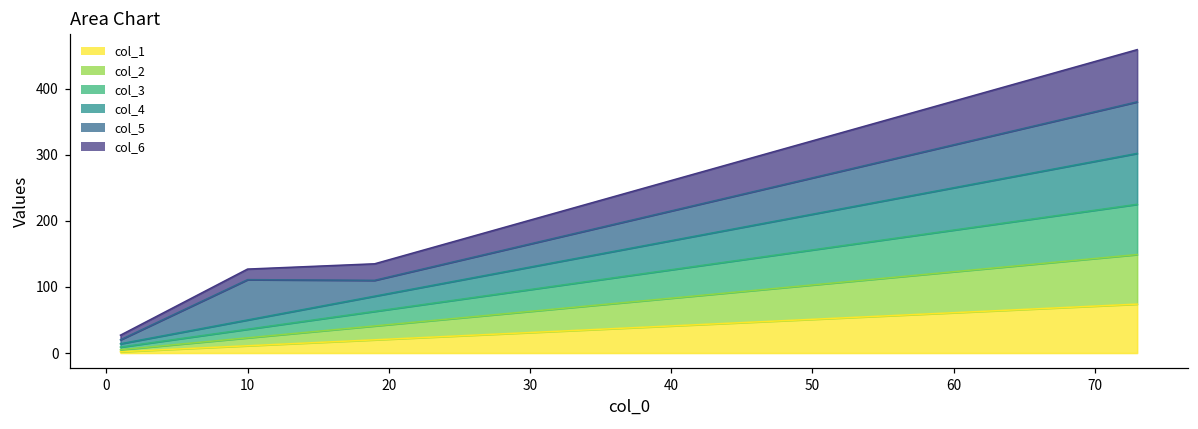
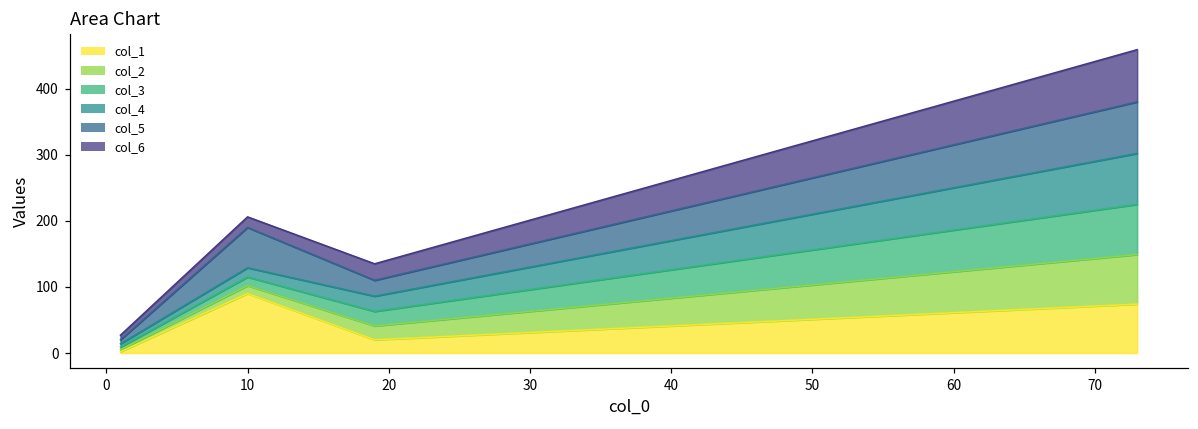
  {
    "col_1": {
-     "10": 10
+     "10": 90
    },
    "col_2": {
      "10": 10
    }
  }
